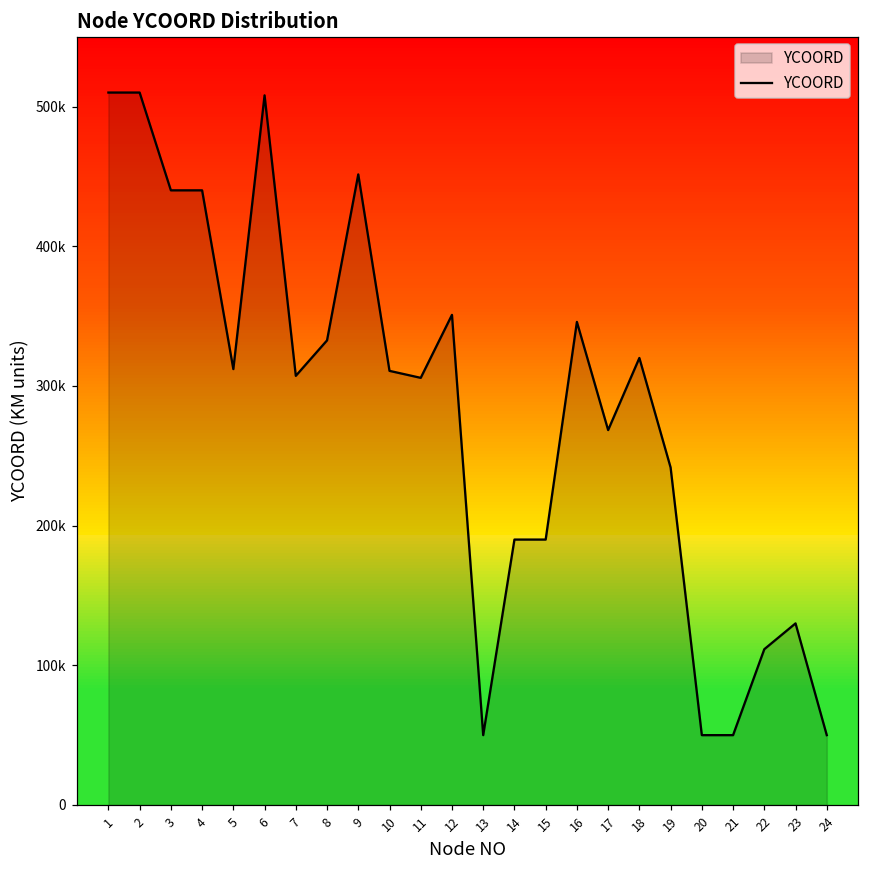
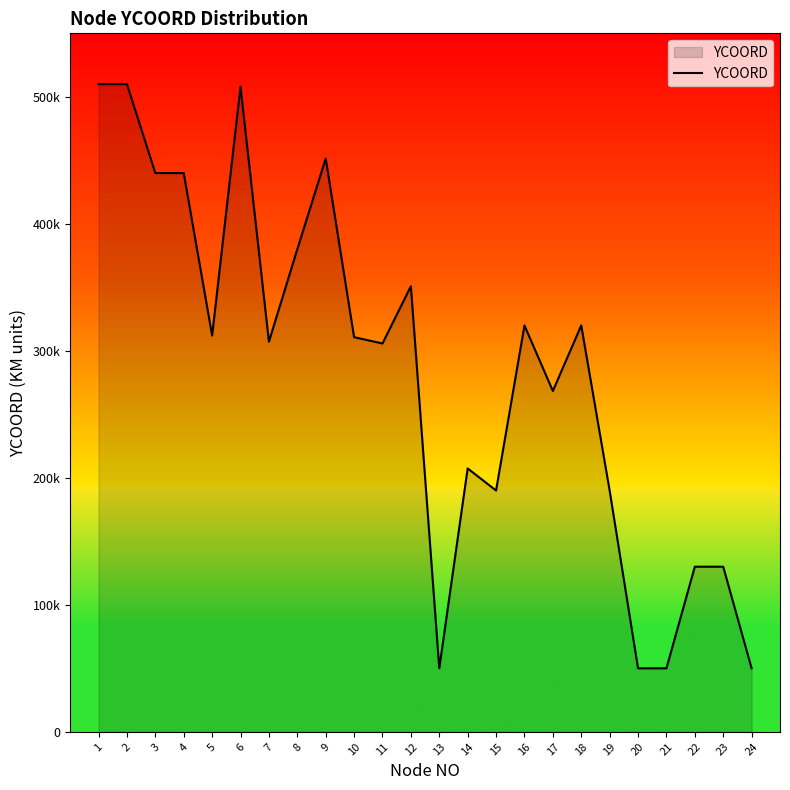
  {
    "1": 510000,
    "2": 510000,
    "3": 440000,
    "4": 440000,
    "5": 312000,
    "6": 508000,
    "7": 307000,
-   "8": 333000,
+   "8": 380000,
    "9": 451000,
    "10": 311000,
    "11": 306000,
    "12": 351000,
    "13": 50000,
-   "14": 190000,
+   "14": 207000,
    "15": 190000,
-   "16": 346000,
+   "16": 320000,
    "17": 268000,
    "18": 320000,
-   "19": 242000,
+   "19": 190000,
    "20": 50000,
    "21": 50000,
-   "22": 112000,
+   "22": 130000,
    "23": 130000,
    "24": 50000
  }
